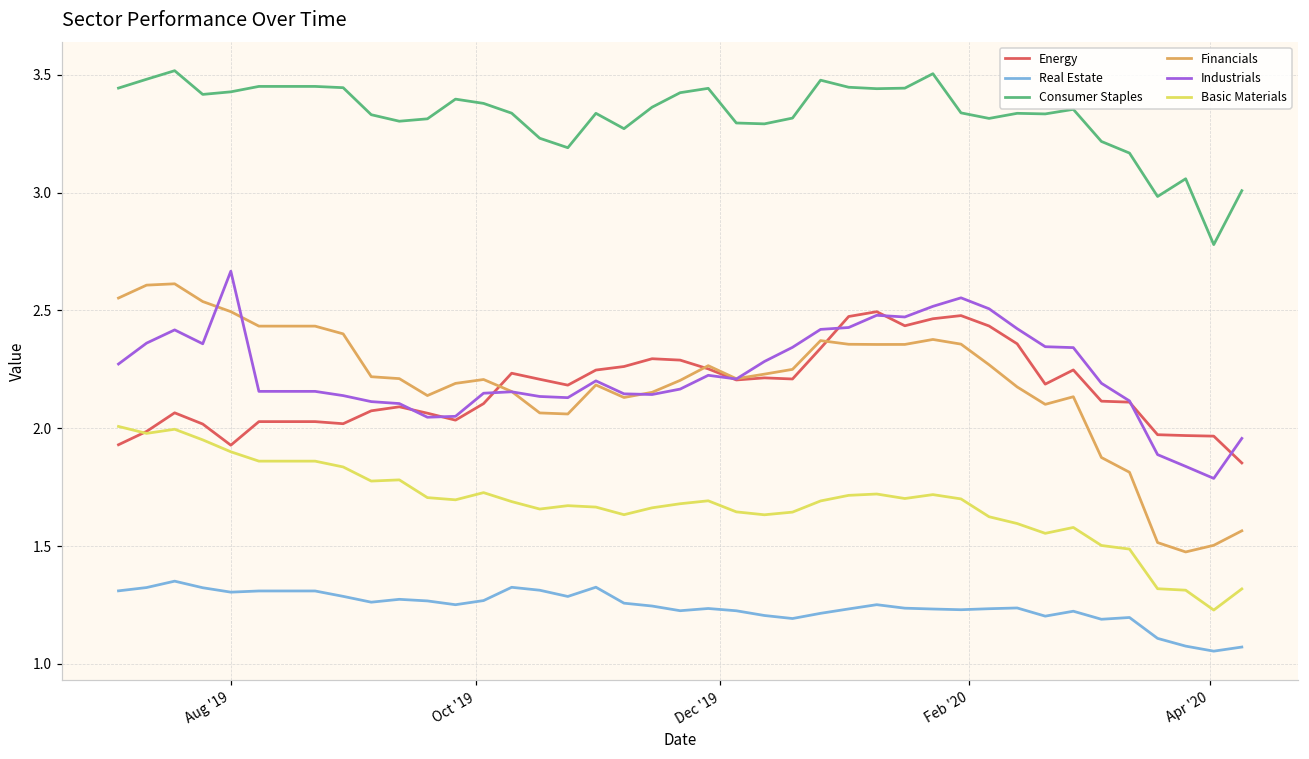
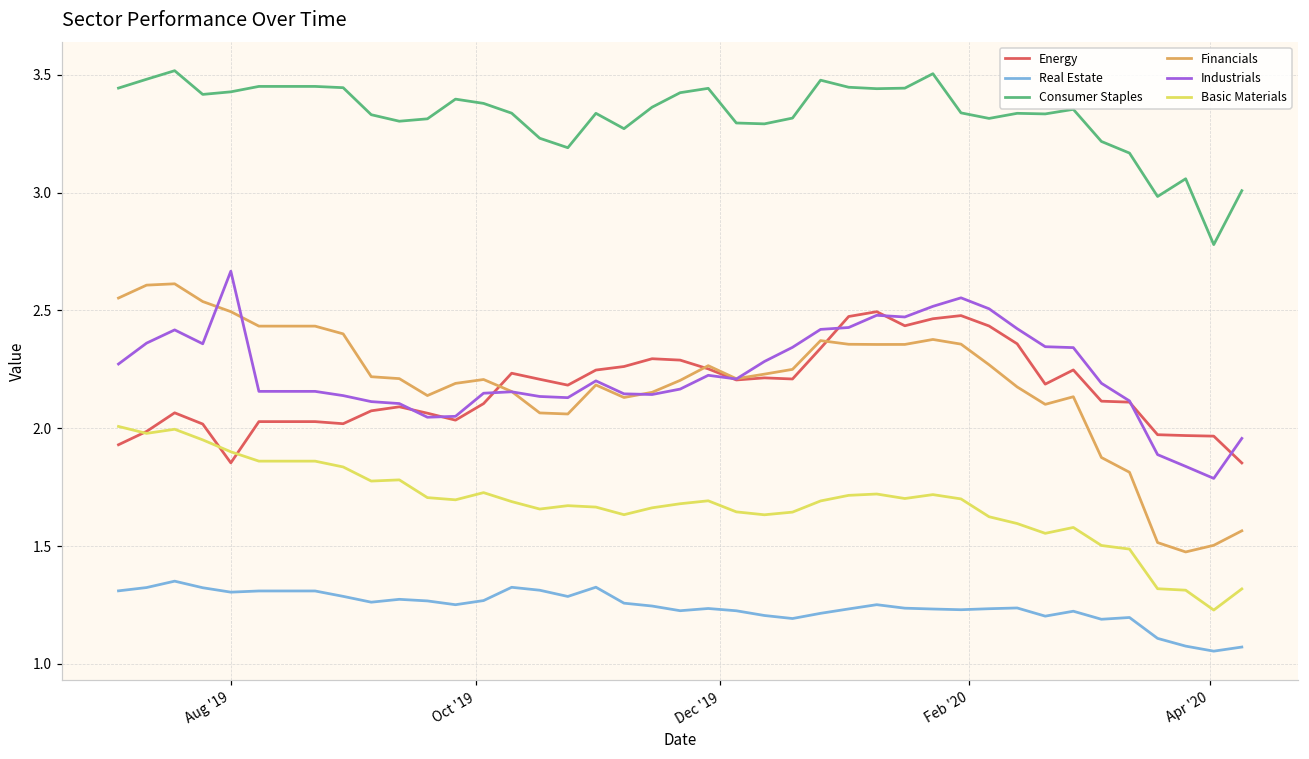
  {
    "Energy": {
-     "Aug '19": 1.93
+     "Aug '19": 1.85
    },
    "Real Estate": {
      "Aug '19": 1.30
    },
    "Consumer Staples": {
      "Aug '19": 3.43
    },
    "Industrials": {
      "Aug '19": 2.67
    }
  }
